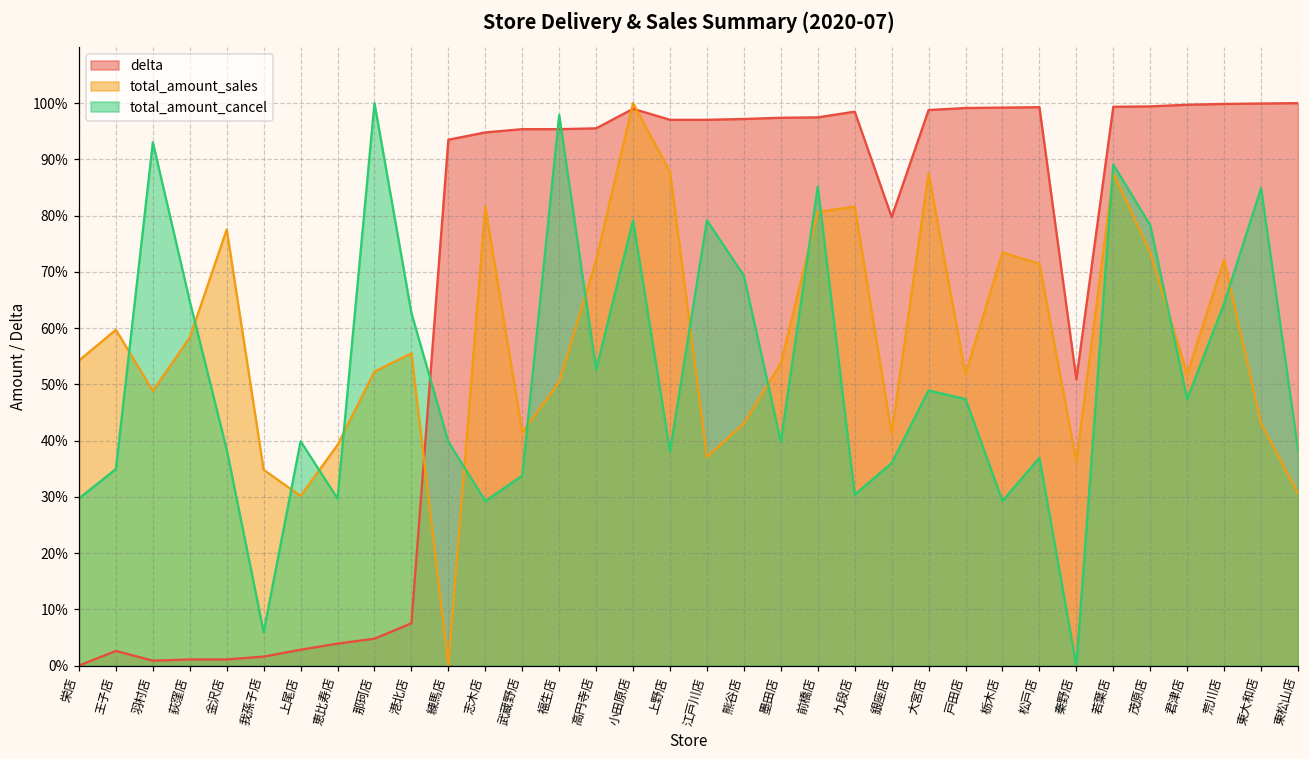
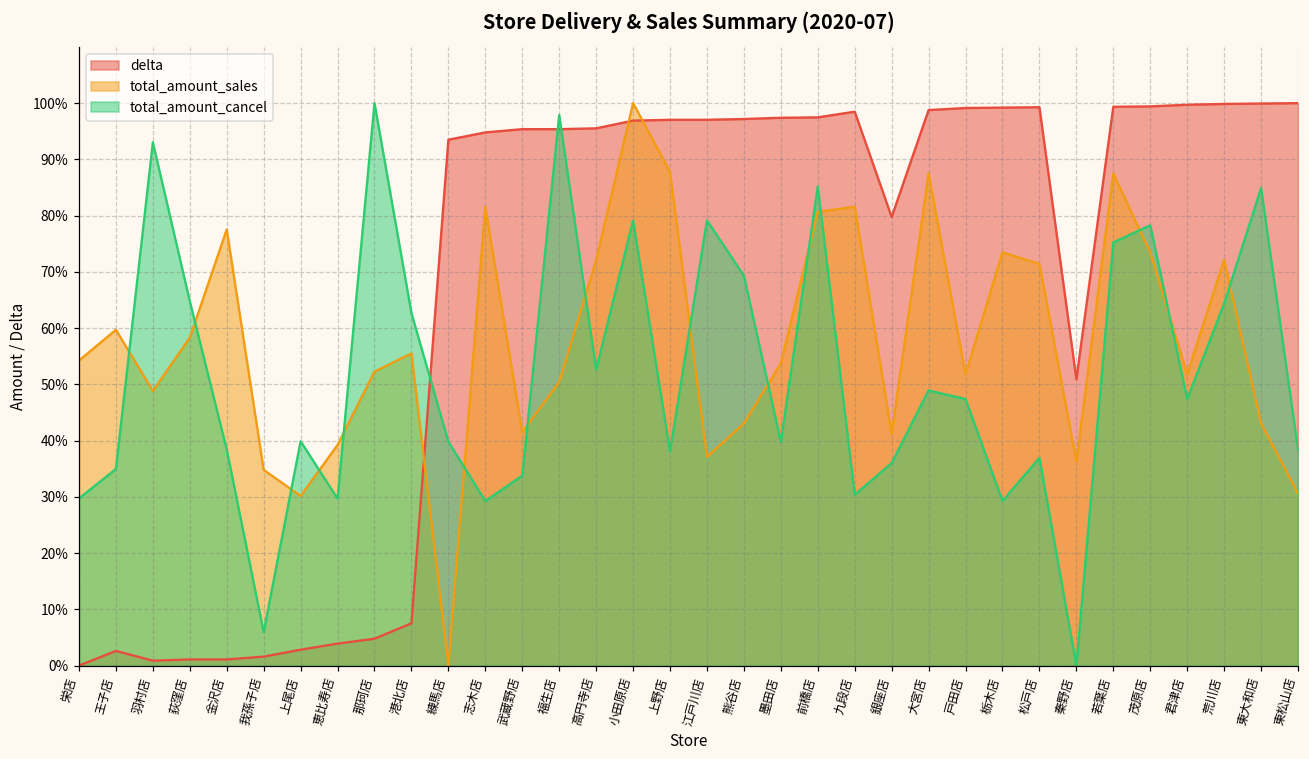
  {
    "delta": {
      "栄店": "0%",
      "王子店": "3%",
      "羽村店": "1%",
      "荻窪店": "1%",
      "金沢店": "1%",
      "我孫子店": "2%",
      "上尾店": "3%",
      "恵比寿店": "4%",
      "那珂店": "5%",
      "港北店": "8%",
      "練馬店": "93%",
      "志木店": "95%",
      "武蔵野店": "95%",
      "福生店": "95%",
      "高円寺店": "96%",
-     "小田原店": "99%",
+     "小田原店": "97%",
      "上野店": "97%",
      "江戸川店": "97%",
      "熊谷店": "97%",
      "墨田店": "97%",
      "前橋店": "97%",
      "九段店": "98%",
      "銀座店": "80%",
      "大宮店": "99%",
      "戸田店": "99%",
      "栃木店": "99%",
      "松戸店": "99%",
      "秦野店": "51%",
      "若葉店": "99%",
      "茂原店": "99%",
      "君津店": "100%",
      "荒川店": "100%",
      "東大和店": "100%",
      "東松山店": "100%"
    },
    "total_amount_sales": {
      "栄店": "54%",
      "王子店": "60%",
      "羽村店": "49%",
      "荻窪店": "58%",
      "金沢店": "78%",
      "我孫子店": "35%",
      "上尾店": "30%",
      "恵比寿店": "39%",
      "那珂店": "52%",
      "港北店": "56%",
      "練馬店": "0%",
      "志木店": "82%",
      "武蔵野店": "42%",
      "福生店": "50%",
      "高円寺店": "72%",
      "小田原店": "100%",
      "上野店": "88%",
      "江戸川店": "37%",
      "熊谷店": "43%",
      "墨田店": "54%",
      "前橋店": "81%",
      "九段店": "82%",
      "銀座店": "41%",
      "大宮店": "87%",
      "戸田店": "52%",
      "栃木店": "73%",
      "松戸店": "71%",
      "秦野店": "36%",
      "若葉店": "87%",
      "茂原店": "73%",
      "君津店": "52%",
      "荒川店": "72%",
      "東大和店": "43%",
      "東松山店": "31%"
    },
    "total_amount_cancel": {
      "栄店": "30%",
      "王子店": "35%",
      "羽村店": "93%",
      "荻窪店": "65%",
      "金沢店": "38%",
      "我孫子店": "6%",
      "上尾店": "40%",
      "恵比寿店": "30%",
      "那珂店": "100%",
      "港北店": "63%",
      "練馬店": "40%",
      "志木店": "29%",
      "武蔵野店": "34%",
      "福生店": "98%",
      "高円寺店": "53%",
      "小田原店": "79%",
      "上野店": "38%",
      "江戸川店": "79%",
      "熊谷店": "69%",
      "墨田店": "40%",
      "前橋店": "85%",
      "九段店": "30%",
      "銀座店": "36%",
      "大宮店": "49%",
      "戸田店": "47%",
      "栃木店": "29%",
      "松戸店": "37%",
      "秦野店": "0%",
-     "若葉店": "89%",
+     "若葉店": "75%",
      "茂原店": "78%",
      "君津店": "47%",
      "荒川店": "64%",
      "東大和店": "85%",
      "東松山店": "38%"
    }
  }
